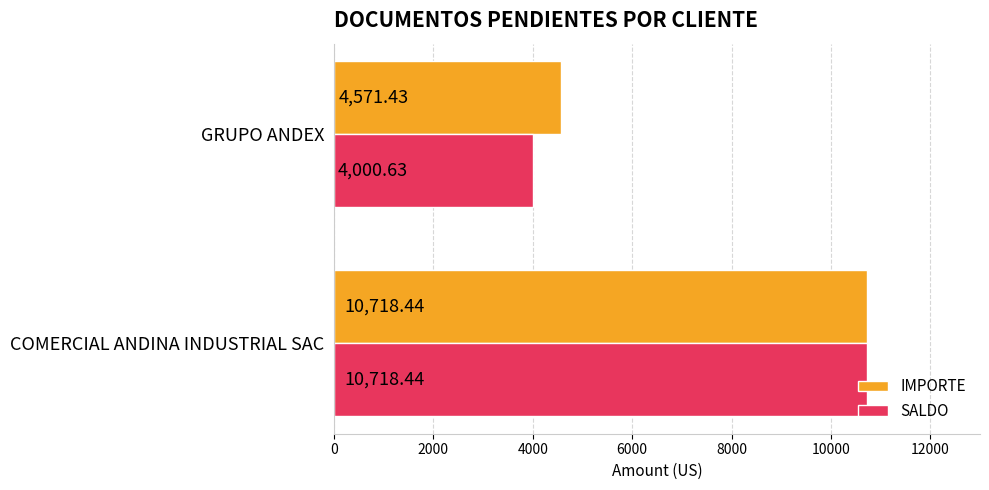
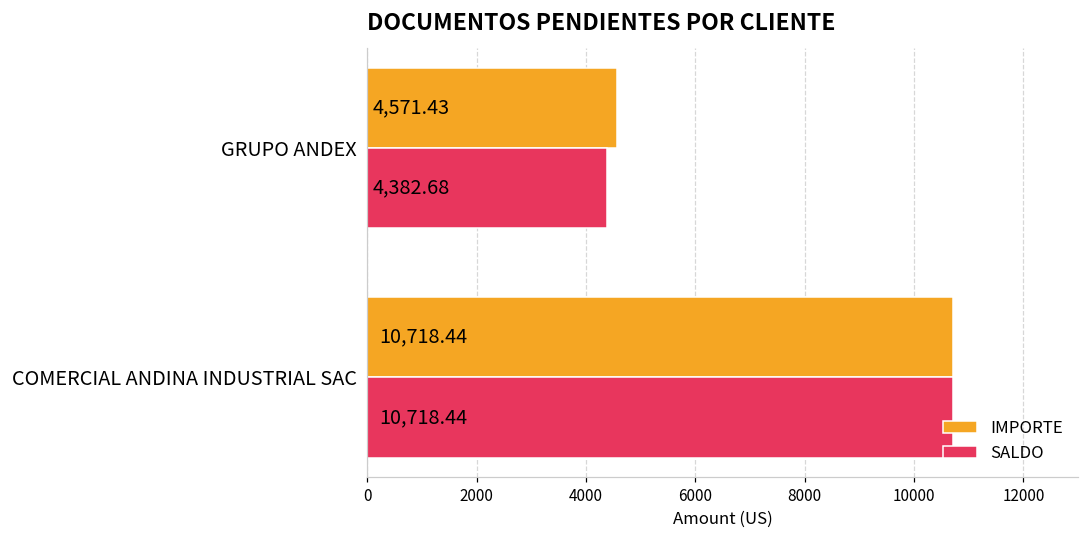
  {
    "IMPORTE": {
      "GRUPO ANDEX": "4,571.43",
      "COMERCIAL ANDINA INDUSTRIAL SAC": "10,718.44"
    },
    "SALDO": {
-     "GRUPO ANDEX": "4,000.63",
+     "GRUPO ANDEX": "4,382.68",
      "COMERCIAL ANDINA INDUSTRIAL SAC": "10,718.44"
    }
  }
